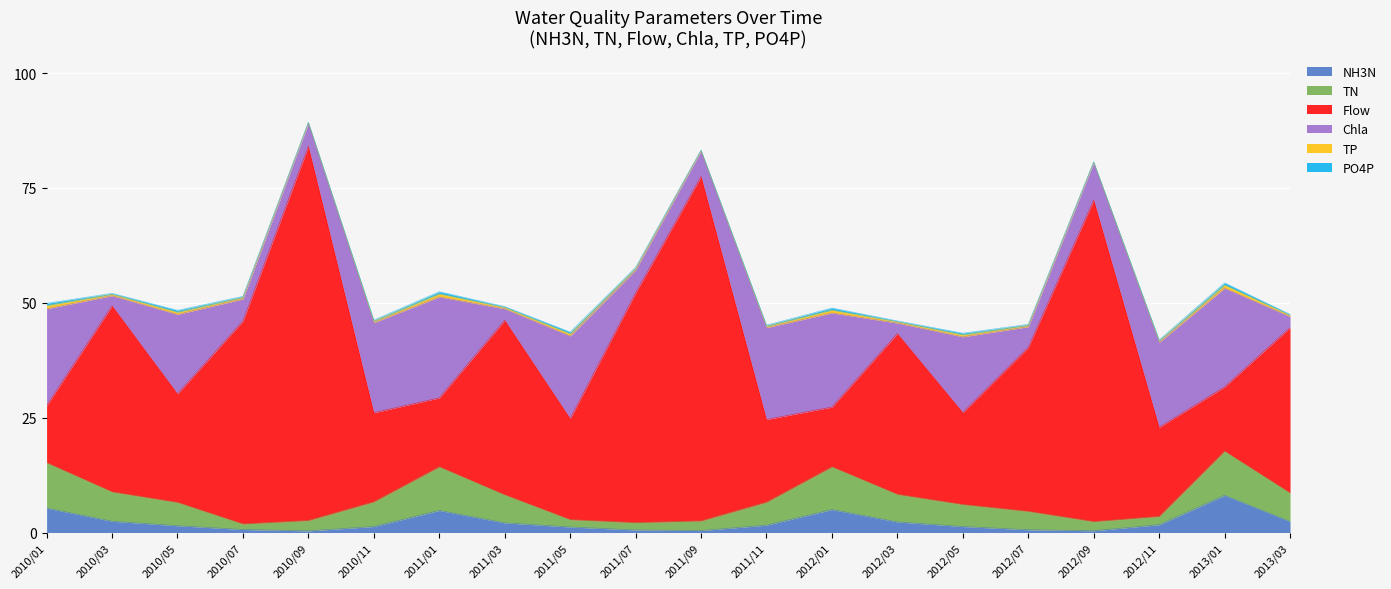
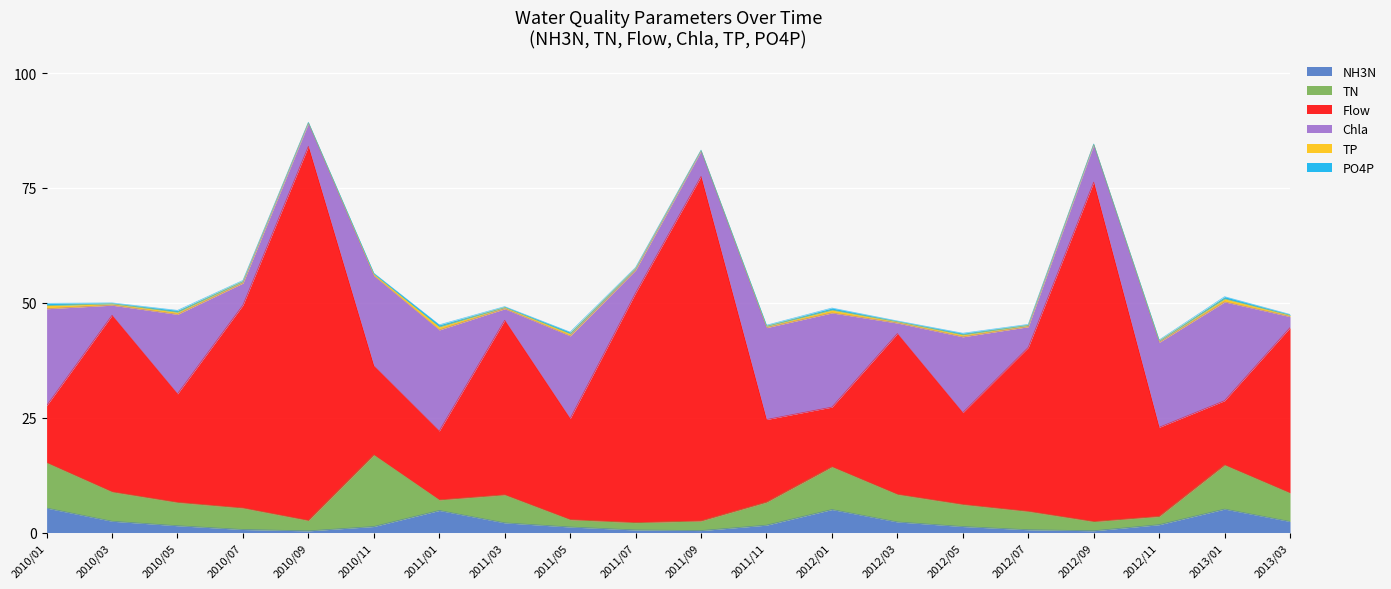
  {
    "NH3N": {
      "2010/01": 5,
      "2010/03": 2,
      "2010/05": 1,
      "2010/07": 1,
      "2010/09": 0,
      "2010/11": 1,
      "2011/01": 5,
      "2011/03": 2,
      "2011/05": 1,
      "2011/07": 1,
      "2011/09": 0,
      "2011/11": 2,
      "2012/01": 5,
      "2012/03": 2,
      "2012/05": 1,
      "2012/07": 1,
      "2012/09": 0,
      "2012/11": 2,
-     "2013/01": 8,
+     "2013/01": 5,
      "2013/03": 2
    },
    "TN": {
      "2010/01": 10,
      "2010/03": 6,
      "2010/05": 5,
-     "2010/07": 1,
+     "2010/07": 5,
      "2010/09": 2,
-     "2010/11": 5,
-     "2011/01": 10,
+     "2010/11": 16,
+     "2011/01": 2,
      "2011/03": 6,
      "2011/05": 2,
      "2011/07": 2,
      "2011/09": 2,
      "2011/11": 5,
      "2012/01": 9,
      "2012/03": 6,
      "2012/05": 5,
      "2012/07": 4,
      "2012/09": 2,
      "2012/11": 2,
      "2013/01": 10,
      "2013/03": 6
    },
    "Flow": {
      "2010/01": 12,
-     "2010/03": 41,
+     "2010/03": 38,
      "2010/05": 24,
      "2010/07": 44,
      "2010/09": 81,
      "2010/11": 19,
      "2011/01": 15,
      "2011/03": 38,
      "2011/05": 22,
      "2011/07": 50,
      "2011/09": 75,
      "2011/11": 18,
      "2012/01": 13,
      "2012/03": 35,
      "2012/05": 20,
      "2012/07": 36,
-     "2012/09": 70,
+     "2012/09": 74,
      "2012/11": 19,
      "2013/01": 14,
      "2013/03": 36
    },
    "Chla": {
      "2010/01": 21,
      "2011/01": 22,
      "2012/01": 20,
      "2013/01": 22
    }
  }
